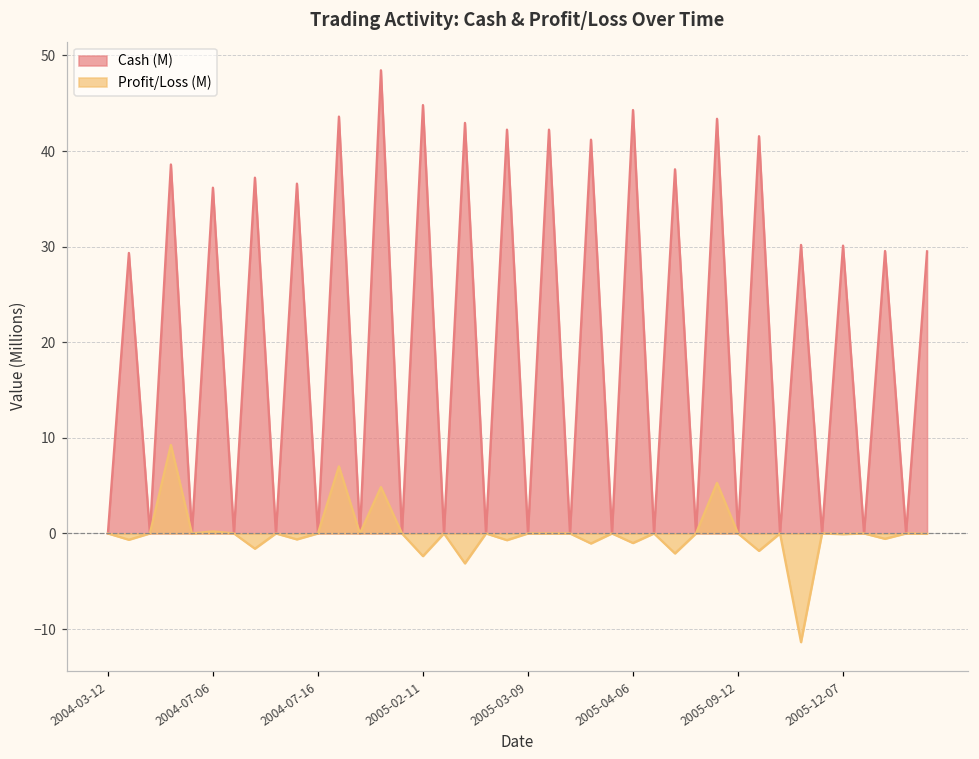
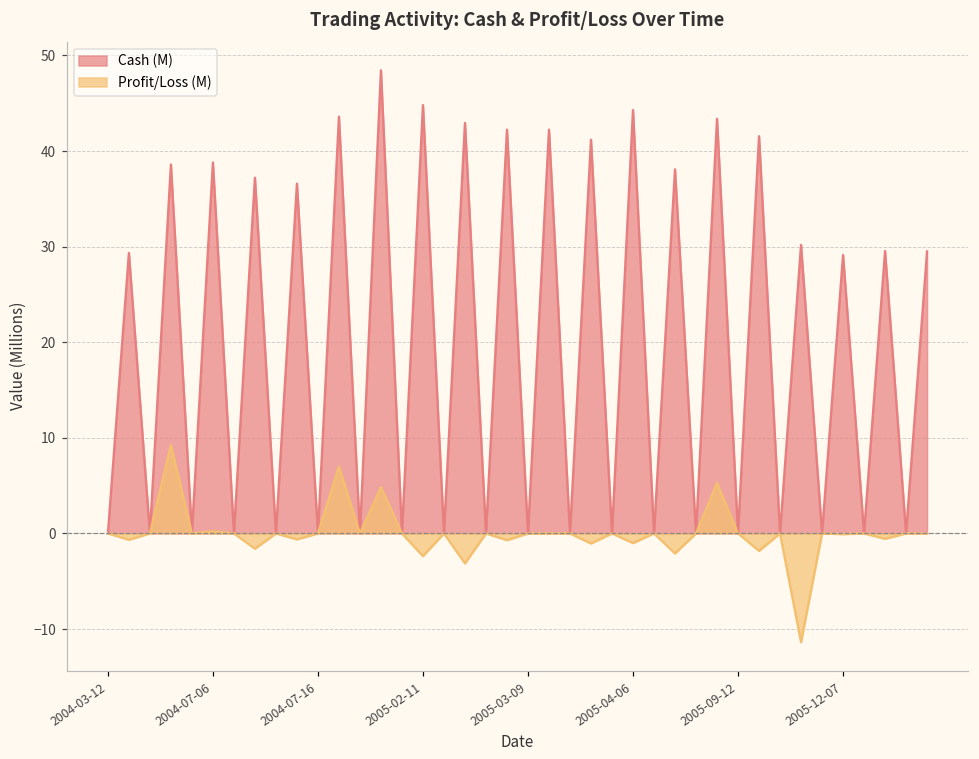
  {
    "Cash (M)": {
-     "2004-07-06": 36,
+     "2004-07-06": 39,
      "2005-02-11": 45,
      "2005-04-06": 44,
-     "2005-12-07": 30
+     "2005-12-07": 29
    }
  }
